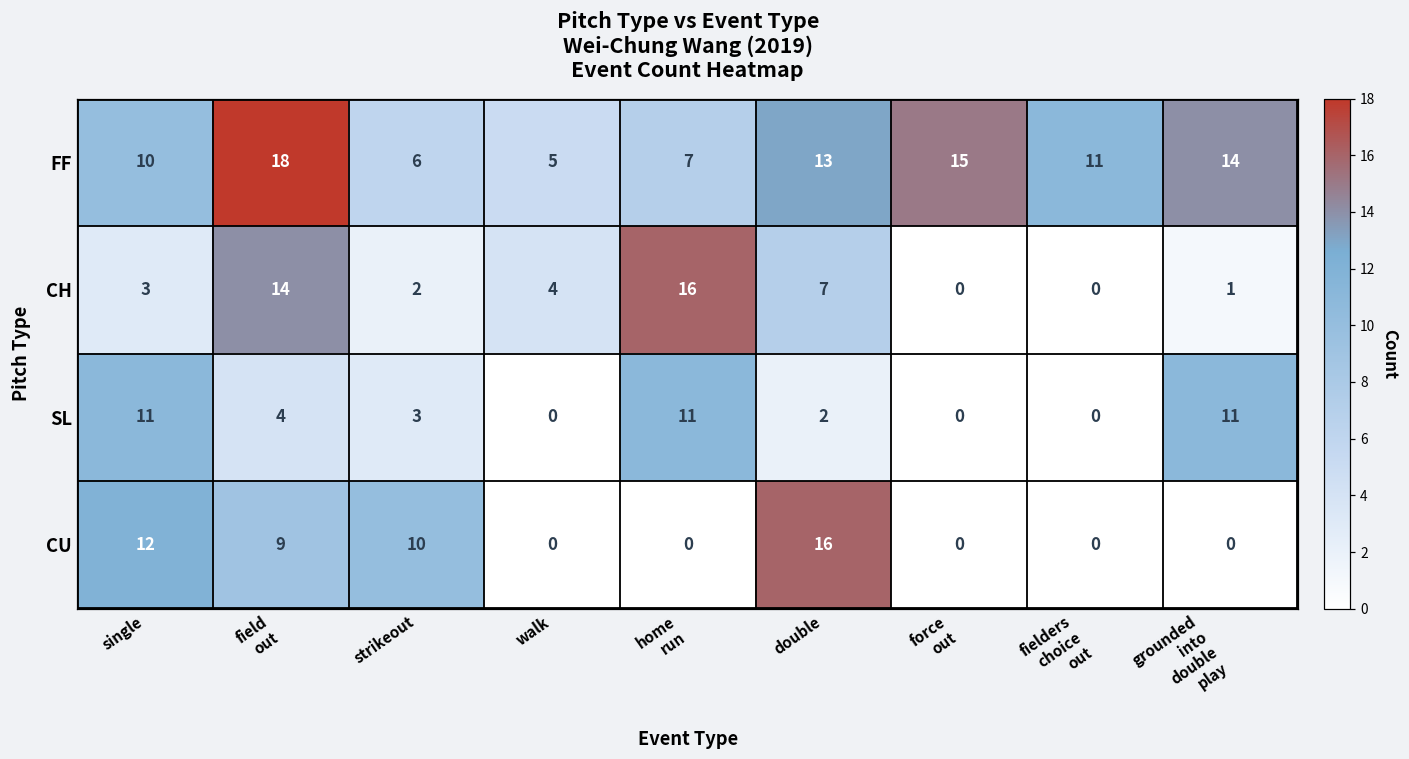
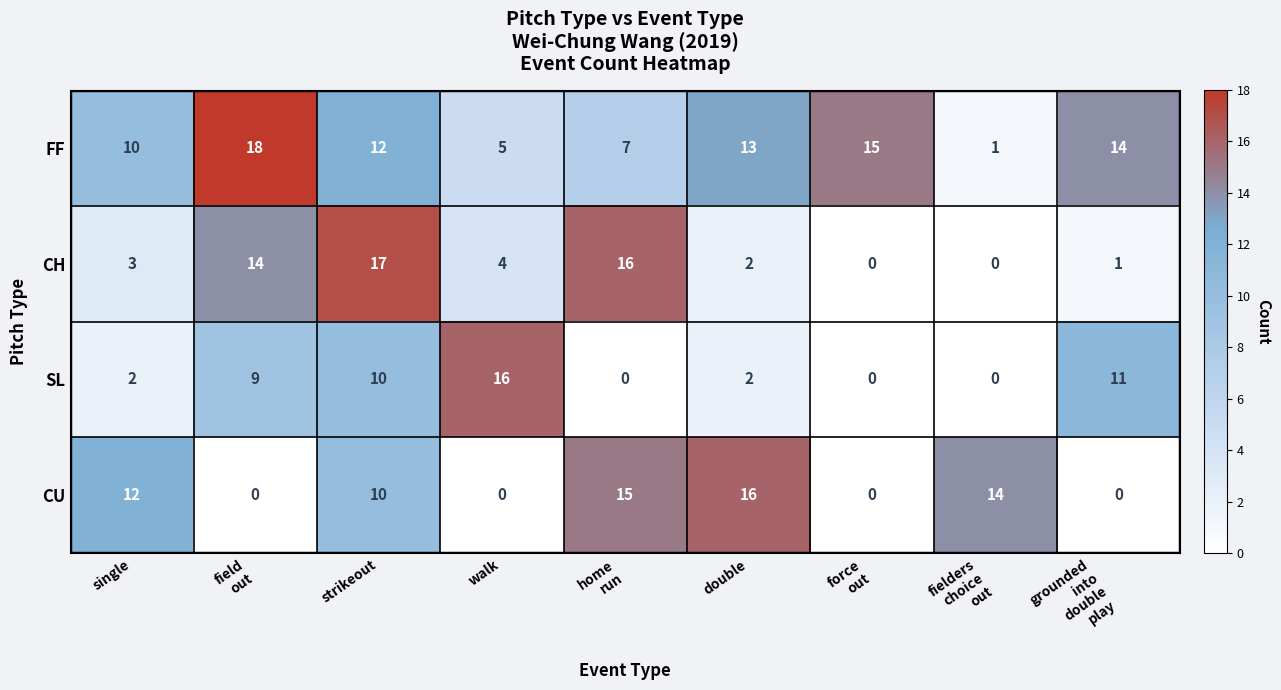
  {
    "FF": {
      "single": 10,
      "field out": 18,
-     "strikeout": 6,
+     "strikeout": 12,
      "walk": 5,
      "home run": 7,
      "double": 13,
      "force out": 15,
-     "fielders choice out": 11,
+     "fielders choice out": 1,
      "grounded into double play": 14
    },
    "CH": {
      "single": 3,
      "field out": 14,
-     "strikeout": 2,
+     "strikeout": 17,
      "walk": 4,
      "home run": 16,
-     "double": 7,
+     "double": 2,
      "force out": 0,
      "fielders choice out": 0,
      "grounded into double play": 1
    },
    "SL": {
-     "single": 11,
-     "field out": 4,
-     "strikeout": 3,
-     "walk": 0,
-     "home run": 11,
+     "single": 2,
+     "field out": 9,
+     "strikeout": 10,
+     "walk": 16,
+     "home run": 0,
      "double": 2,
      "force out": 0,
      "fielders choice out": 0,
      "grounded into double play": 11
    },
    "CU": {
      "single": 12,
-     "field out": 9,
+     "field out": 0,
      "strikeout": 10,
      "walk": 0,
-     "home run": 0,
+     "home run": 15,
      "double": 16,
      "force out": 0,
-     "fielders choice out": 0,
+     "fielders choice out": 14,
      "grounded into double play": 0
    }
  }
